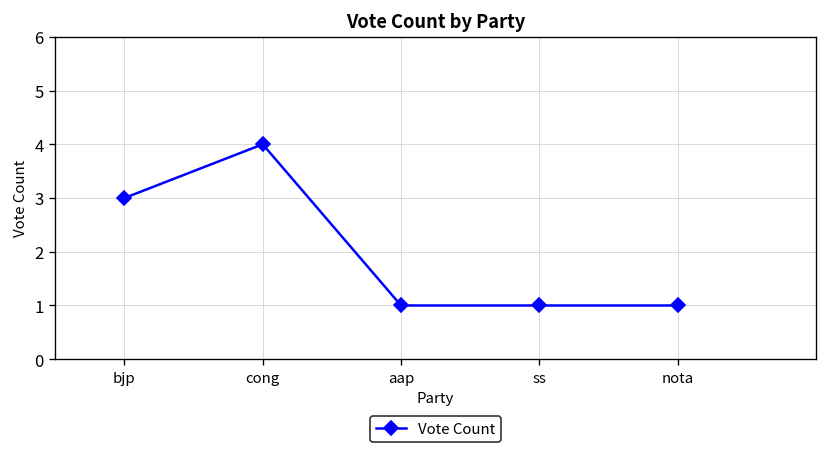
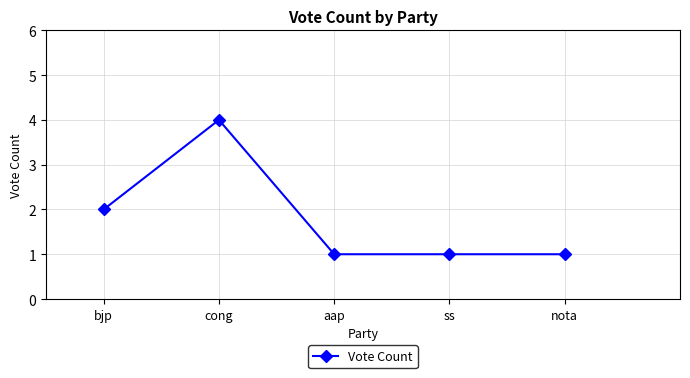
  {
-   "bjp": 3,
+   "bjp": 2,
    "cong": 4,
    "aap": 1,
    "ss": 1,
    "nota": 1
  }
